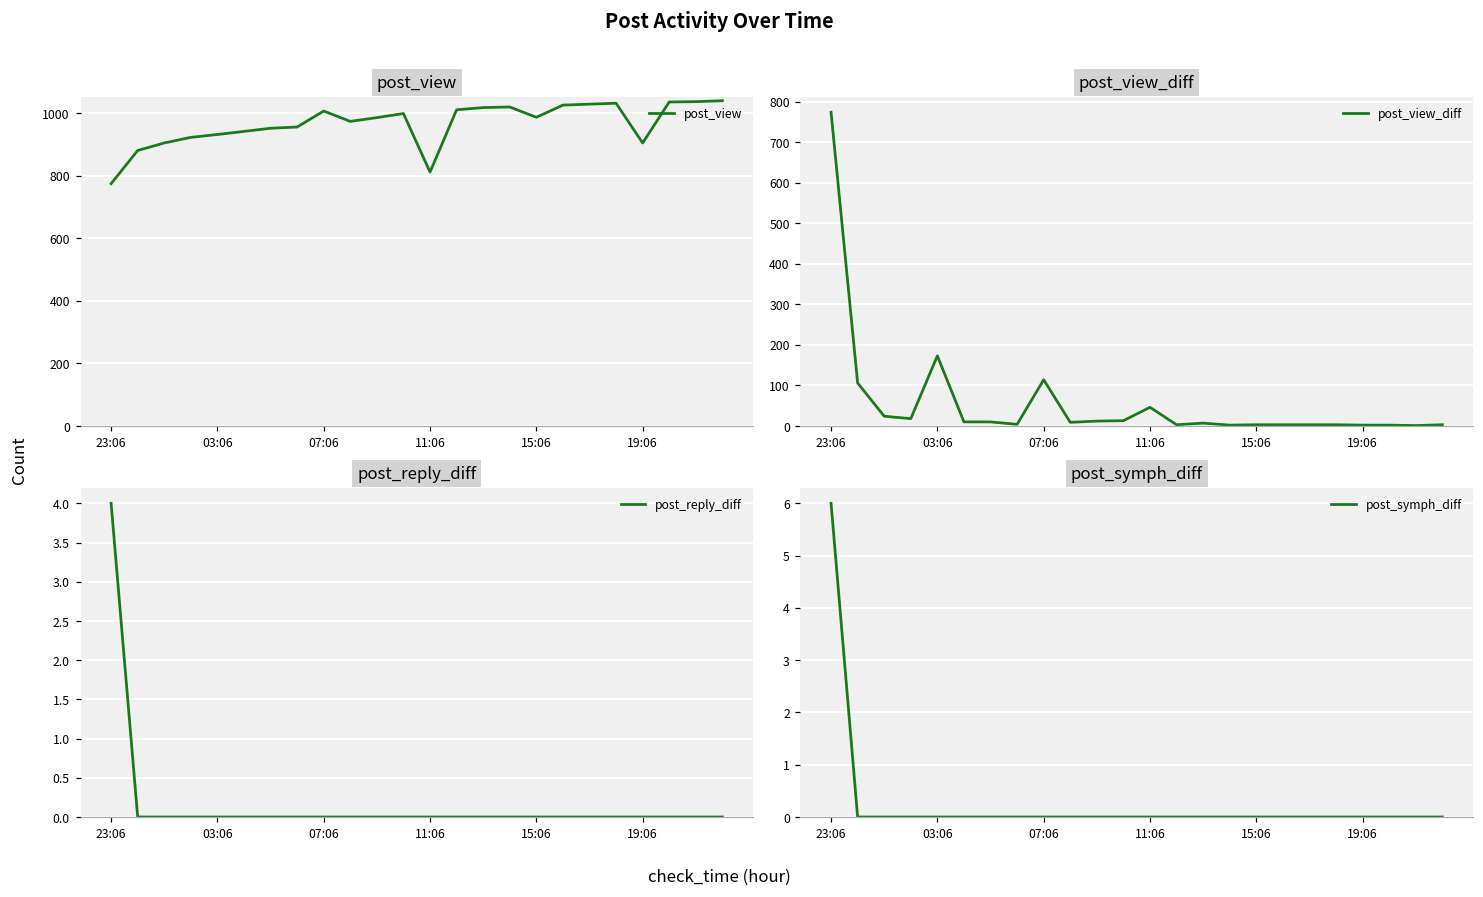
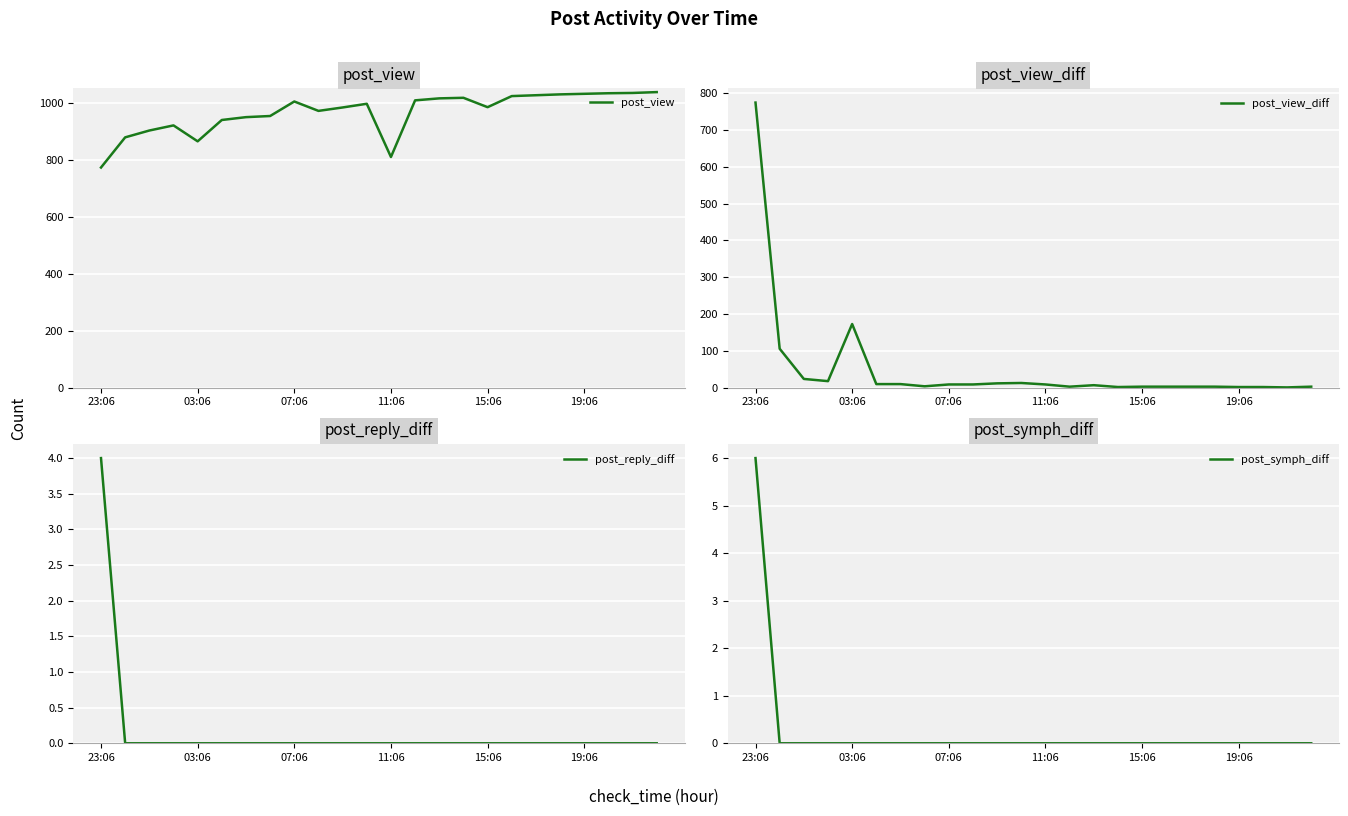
  {
    "post_view": {
      "23:06": 770,
-     "03:06": 930,
+     "03:06": 870,
      "07:06": 1010,
      "11:06": 810,
      "15:06": 990,
-     "19:06": 900
+     "19:06": 1030
    },
    "post_view_diff": {
      "23:06": 770,
      "03:06": 170,
-     "07:06": 110,
-     "11:06": 50,
+     "07:06": 10,
+     "11:06": 10,
      "15:06": 0,
      "19:06": 0
    },
    "post_reply_diff": {
      "23:06": 4.0,
      "03:06": 0.0,
      "07:06": 0.0,
      "11:06": 0.0,
      "15:06": 0.0,
      "19:06": 0.0
    },
    "post_symph_diff": {
      "23:06": 6.0,
      "03:06": 0.0,
      "07:06": 0.0,
      "11:06": 0.0,
      "15:06": 0.0,
      "19:06": 0.0
    }
  }
